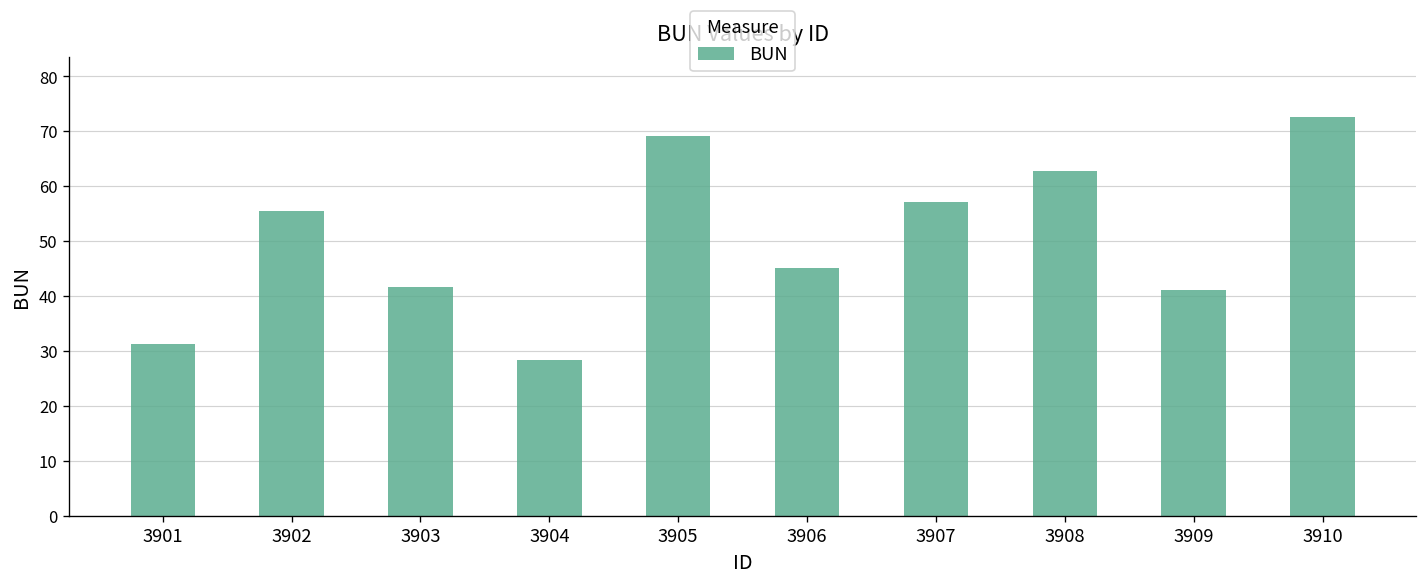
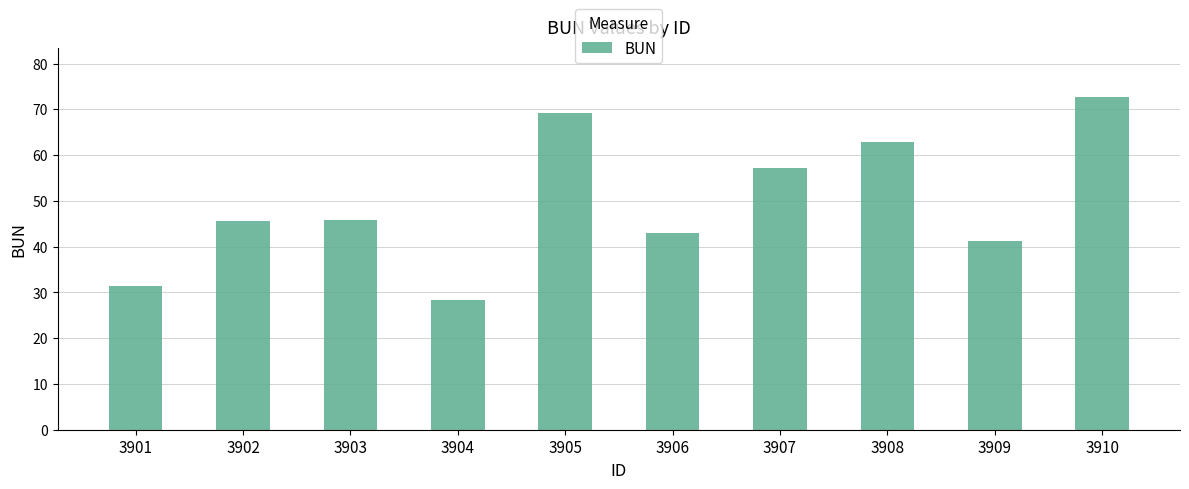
  {
    "3901": 31,
-   "3902": 56,
-   "3903": 42,
+   "3902": 45,
+   "3903": 46,
    "3904": 28,
    "3905": 69,
-   "3906": 45,
+   "3906": 43,
    "3907": 57,
    "3908": 63,
    "3909": 41,
    "3910": 73
  }
